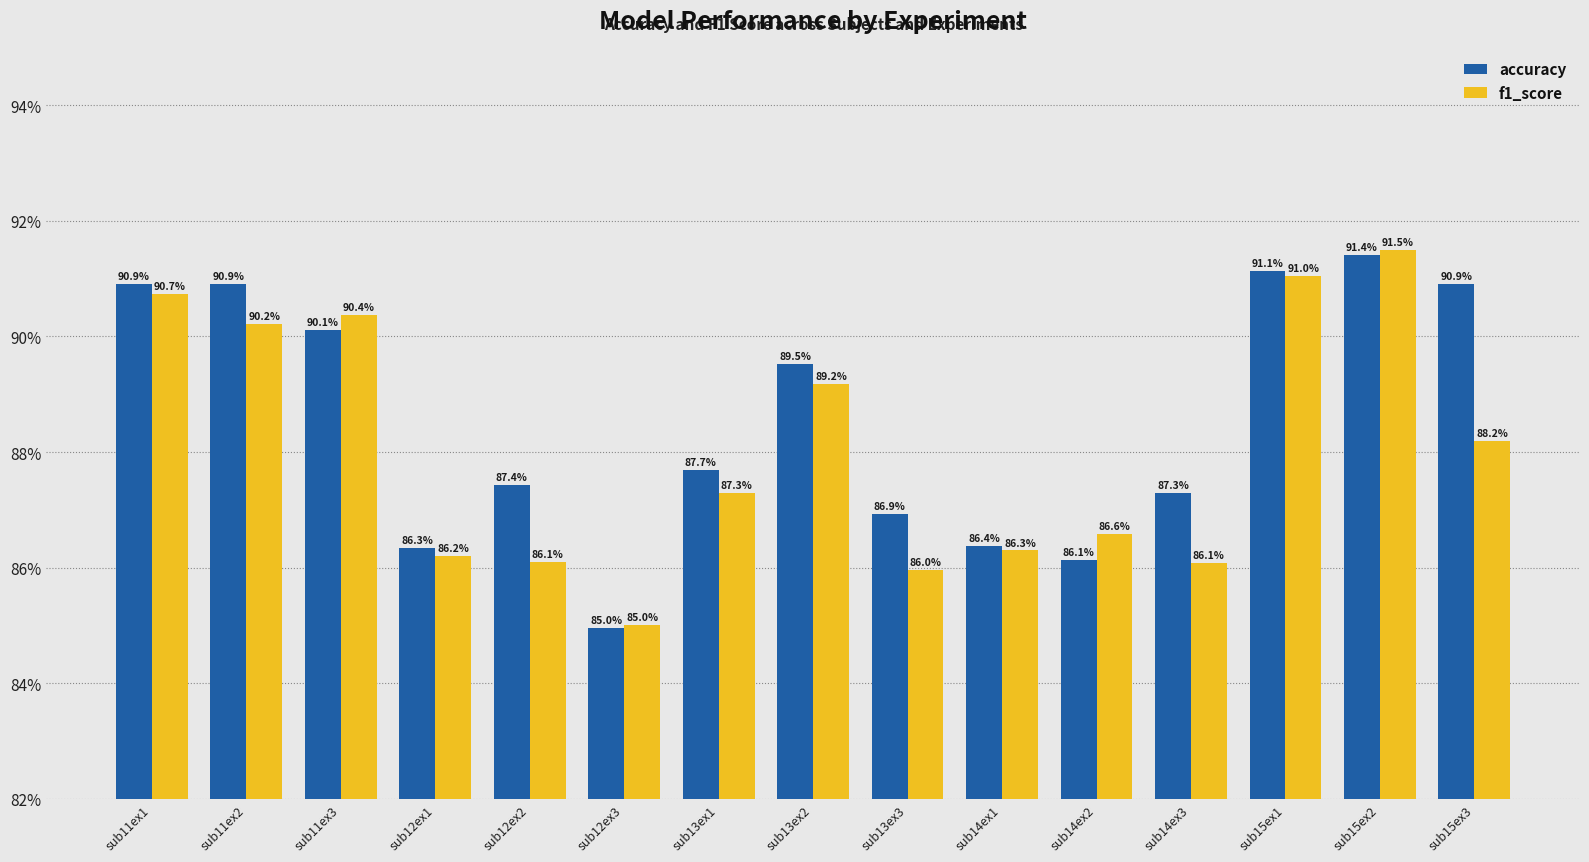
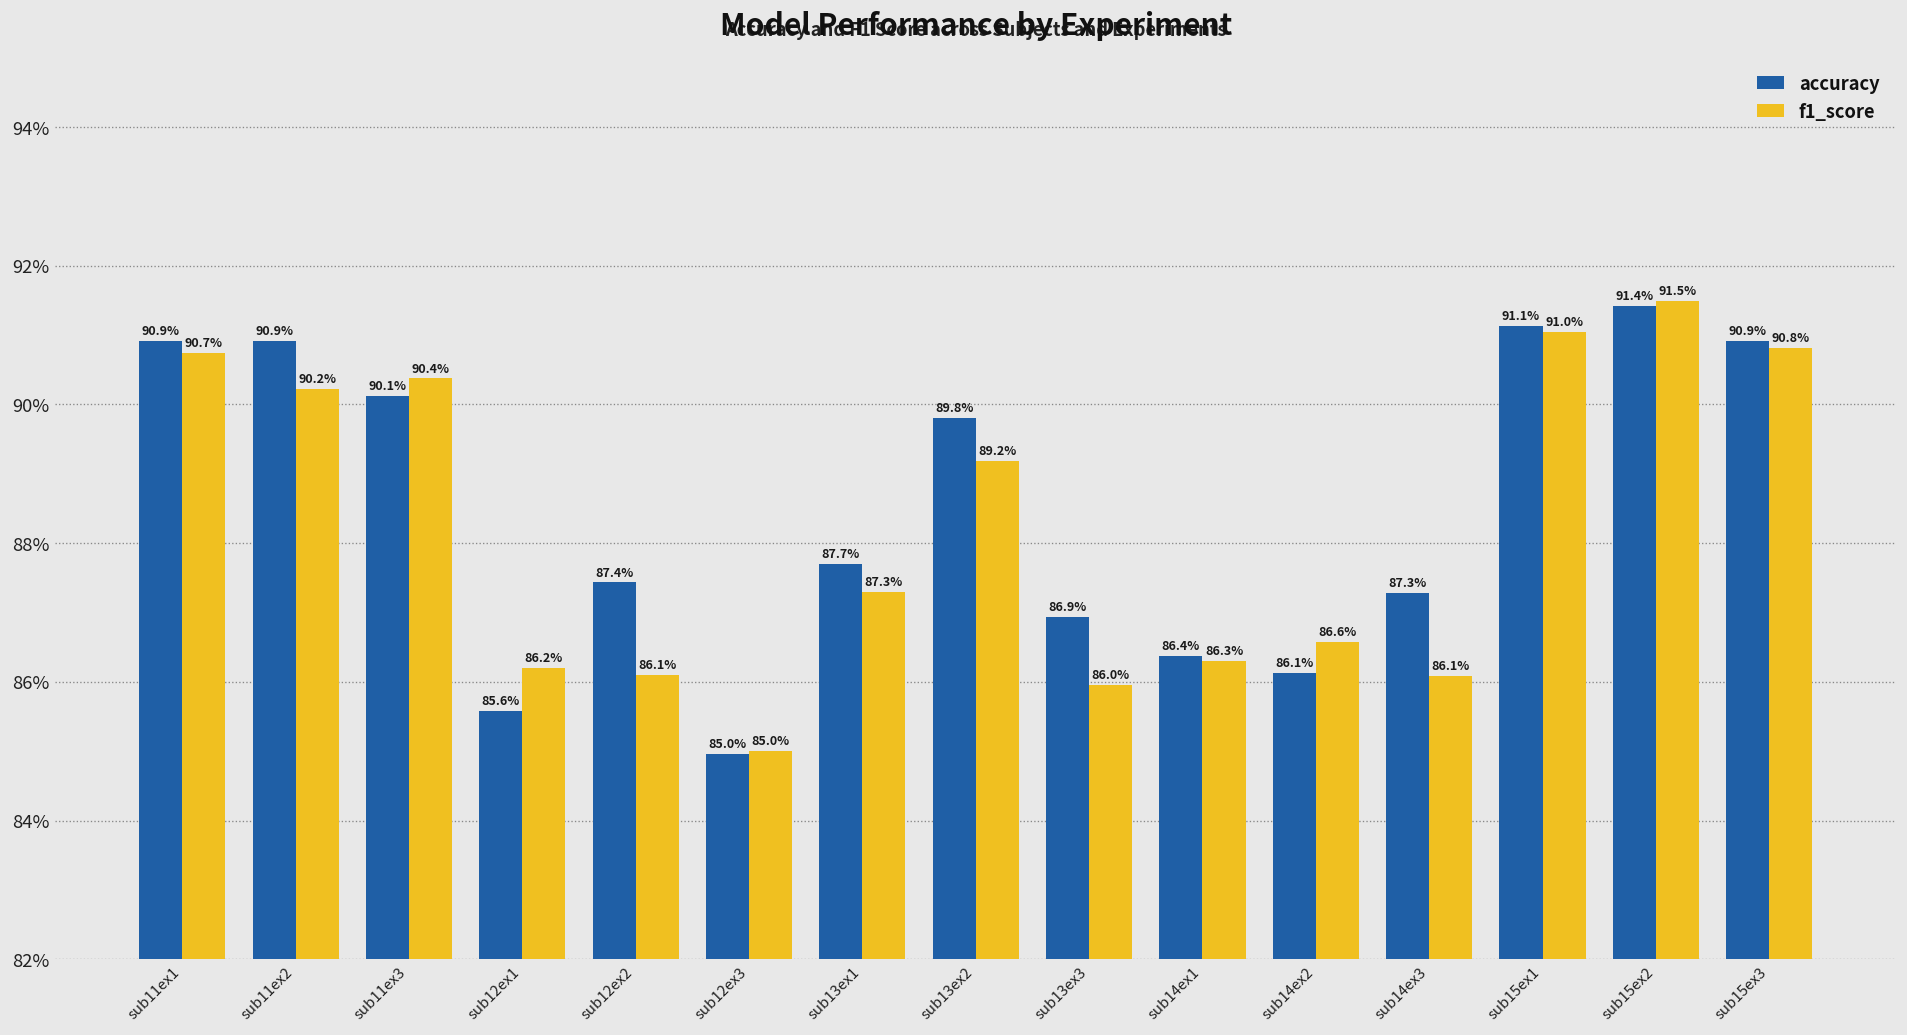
  {
    "accuracy": {
      "sub11ex1": "90.9%",
      "sub11ex2": "90.9%",
      "sub11ex3": "90.1%",
-     "sub12ex1": "86.3%",
+     "sub12ex1": "85.6%",
      "sub12ex2": "87.4%",
      "sub12ex3": "85.0%",
      "sub13ex1": "87.7%",
-     "sub13ex2": "89.5%",
+     "sub13ex2": "89.8%",
      "sub13ex3": "86.9%",
      "sub14ex1": "86.4%",
      "sub14ex2": "86.1%",
      "sub14ex3": "87.3%",
      "sub15ex1": "91.1%",
      "sub15ex2": "91.4%",
      "sub15ex3": "90.9%"
    },
    "f1_score": {
      "sub11ex1": "90.7%",
      "sub11ex2": "90.2%",
      "sub11ex3": "90.4%",
      "sub12ex1": "86.2%",
      "sub12ex2": "86.1%",
      "sub12ex3": "85.0%",
      "sub13ex1": "87.3%",
      "sub13ex2": "89.2%",
      "sub13ex3": "86.0%",
      "sub14ex1": "86.3%",
      "sub14ex2": "86.6%",
      "sub14ex3": "86.1%",
      "sub15ex1": "91.0%",
      "sub15ex2": "91.5%",
-     "sub15ex3": "88.2%"
+     "sub15ex3": "90.8%"
    }
  }
